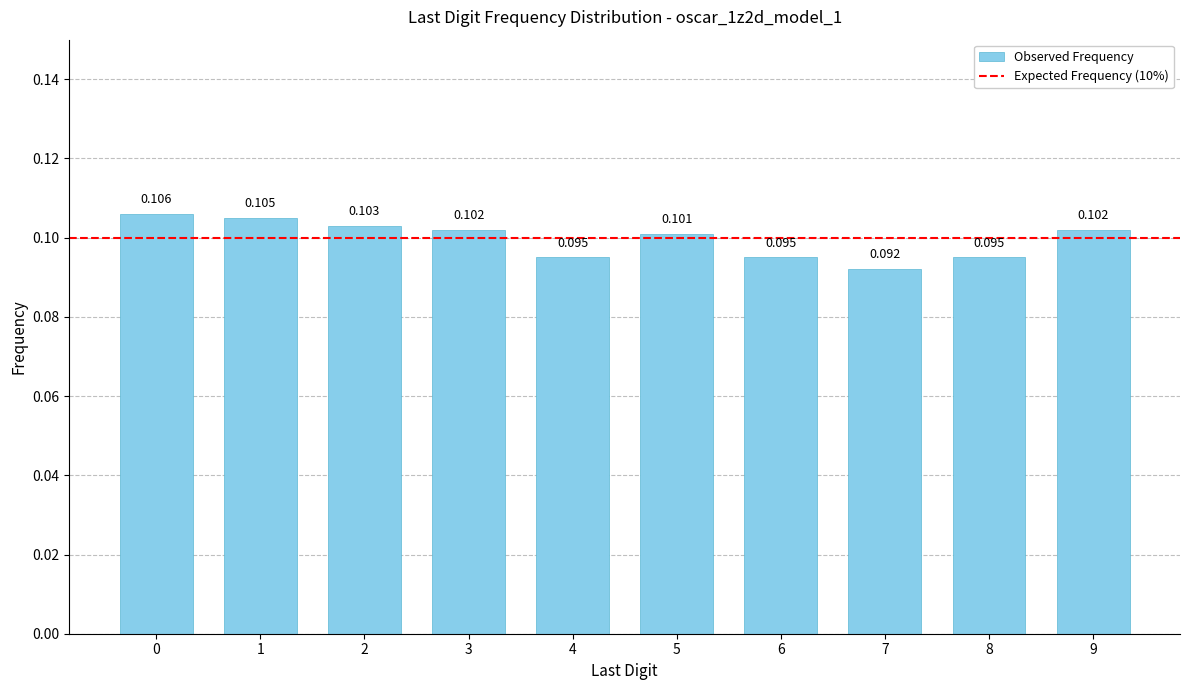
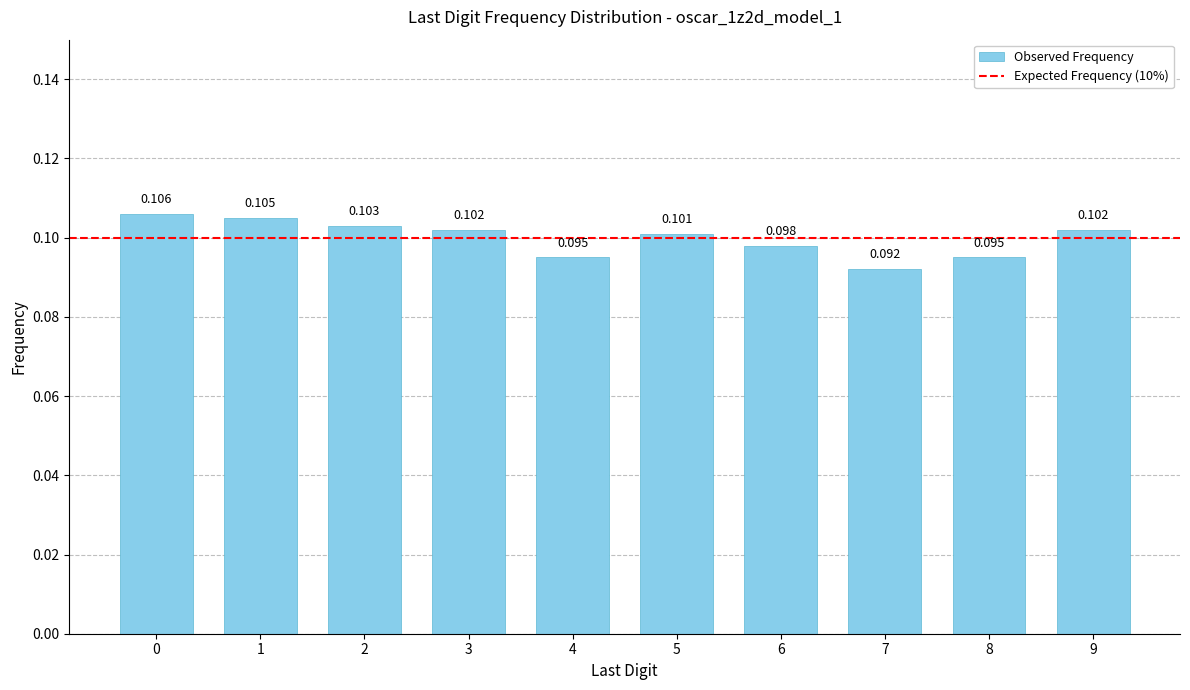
  {
    "0": 0.106,
    "1": 0.105,
    "2": 0.103,
    "3": 0.102,
    "4": 0.095,
    "5": 0.101,
-   "6": 0.095,
+   "6": 0.098,
    "7": 0.092,
    "8": 0.095,
    "9": 0.102
  }
